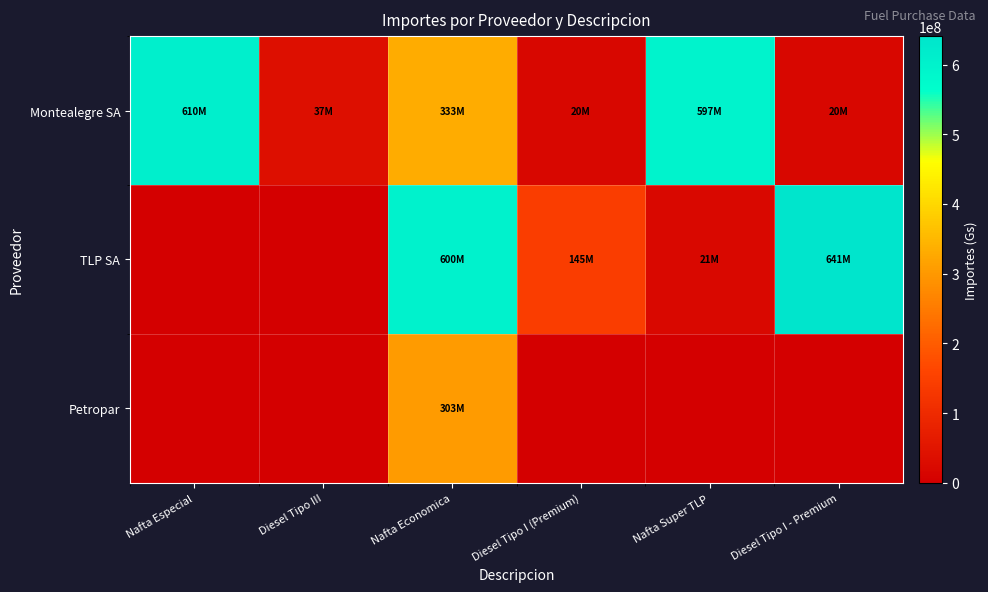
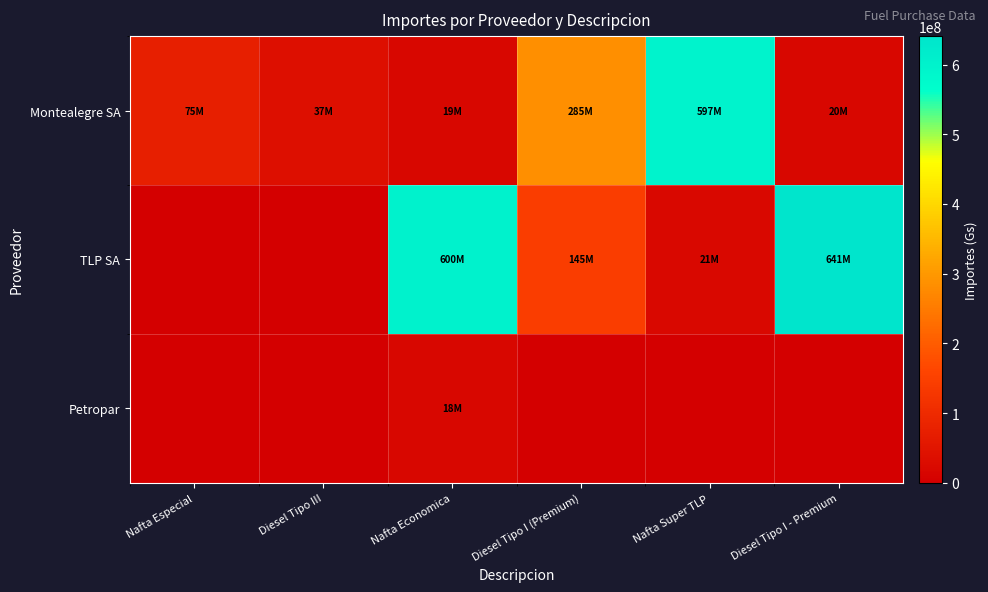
  {
    "Montealegre SA": {
-     "Nafta Especial": "610M",
+     "Nafta Especial": "75M",
      "Diesel Tipo III": "37M",
-     "Nafta Economica": "333M",
-     "Diesel Tipo I (Premium)": "20M",
+     "Nafta Economica": "19M",
+     "Diesel Tipo I (Premium)": "285M",
      "Nafta Super TLP": "597M",
      "Diesel Tipo I - Premium": "20M"
    },
    "TLP SA": {
      "Nafta Economica": "600M",
      "Diesel Tipo I (Premium)": "145M",
      "Nafta Super TLP": "21M",
      "Diesel Tipo I - Premium": "641M"
    },
    "Petropar": {
-     "Nafta Economica": "303M"
+     "Nafta Economica": "18M"
    }
  }
